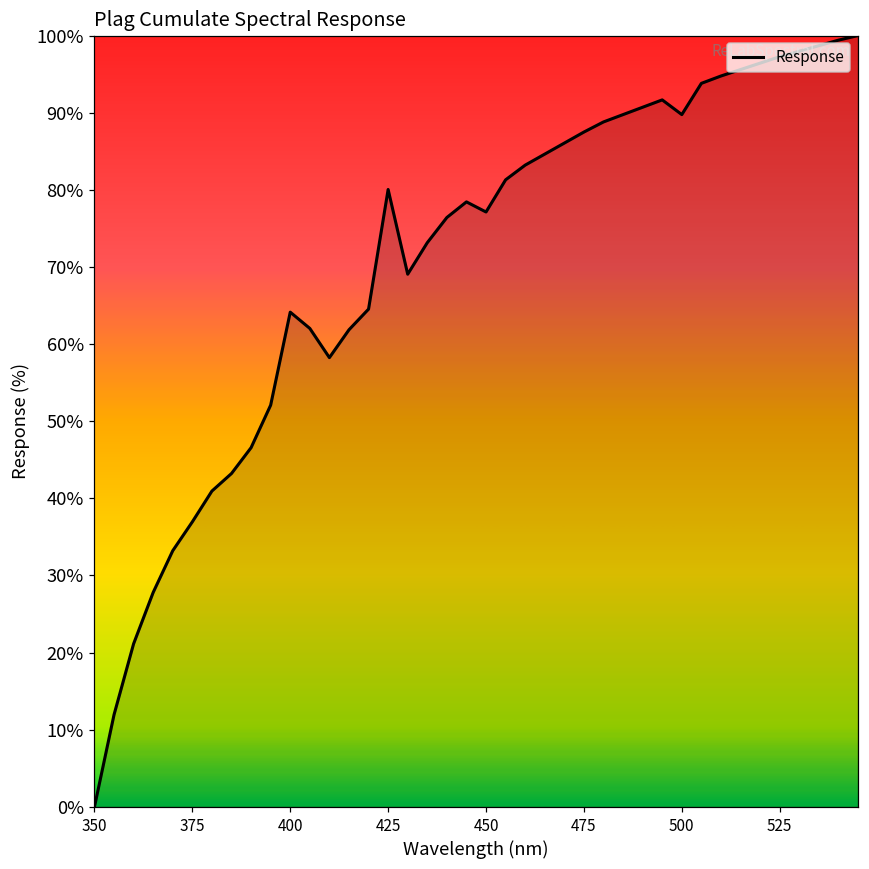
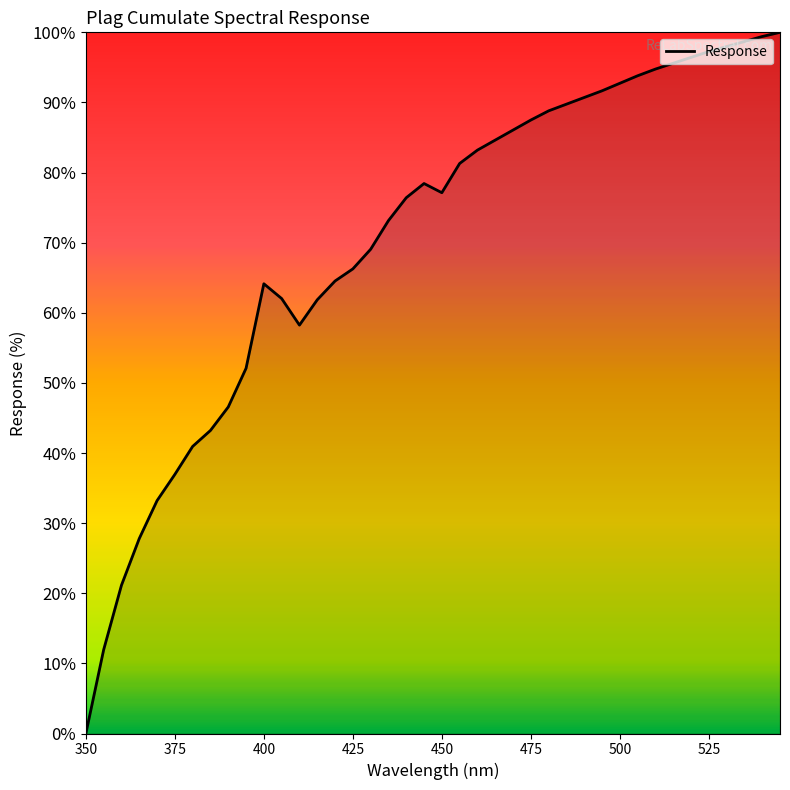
  {
    "350": "0%",
    "375": "37%",
    "400": "64%",
-   "425": "80%",
+   "425": "66%",
    "450": "77%",
    "475": "87%",
-   "500": "90%"
+   "500": "93%"
  }
